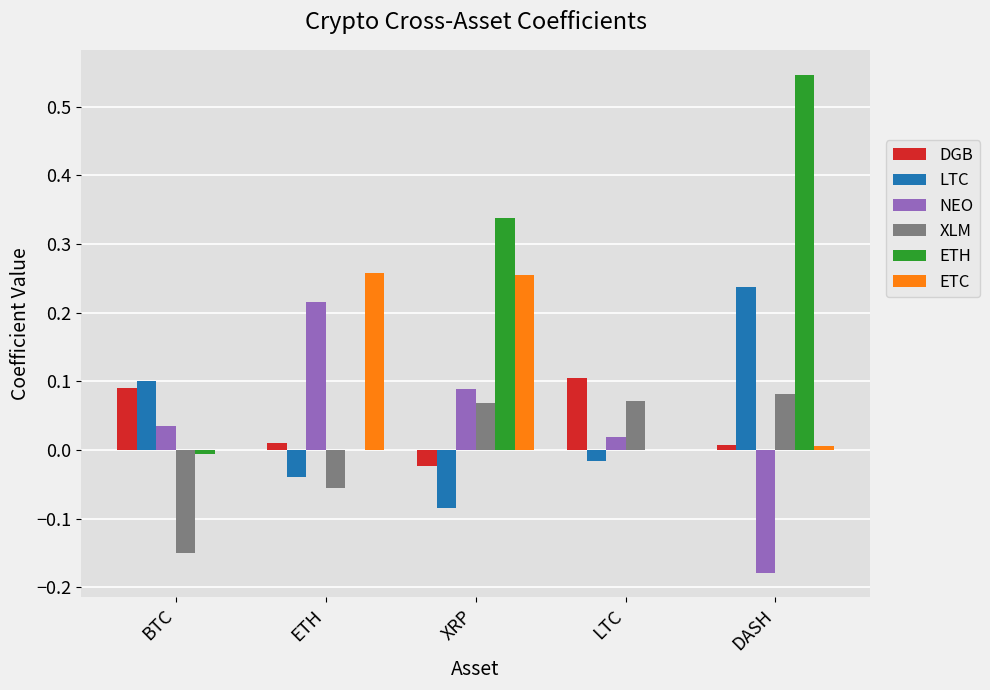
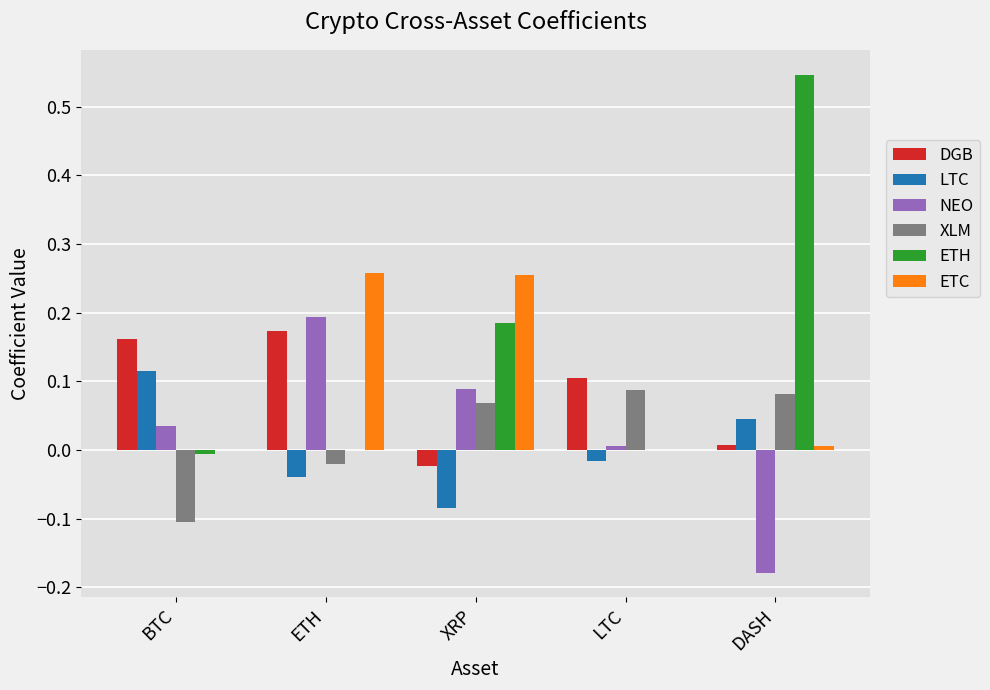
  {
    "DGB": {
-     "BTC": 0.09,
-     "ETH": 0.01,
+     "BTC": 0.16,
+     "ETH": 0.17,
      "XRP": -0.02,
      "LTC": 0.10,
      "DASH": 0.01
    },
    "LTC": {
-     "BTC": 0.10,
+     "BTC": 0.12,
      "ETH": -0.04,
      "XRP": -0.08,
      "LTC": -0.02,
-     "DASH": 0.24
+     "DASH": 0.04
    },
    "NEO": {
      "BTC": 0.03,
-     "ETH": 0.21,
+     "ETH": 0.19,
      "XRP": 0.09,
-     "LTC": 0.02,
+     "LTC": 0.01,
      "DASH": -0.18
    },
    "XLM": {
-     "BTC": -0.15,
-     "ETH": -0.06,
+     "BTC": -0.10,
+     "ETH": -0.02,
      "XRP": 0.07,
-     "LTC": 0.07,
+     "LTC": 0.09,
      "DASH": 0.08
    },
    "ETH": {
      "BTC": -0.01,
      "ETH": 0.00,
-     "XRP": 0.34,
+     "XRP": 0.18,
      "LTC": 0.00,
      "DASH": 0.55
    },
    "ETC": {
      "BTC": 0.00,
      "ETH": 0.26,
      "XRP": 0.26,
      "LTC": 0.00,
      "DASH": 0.01
    }
  }
